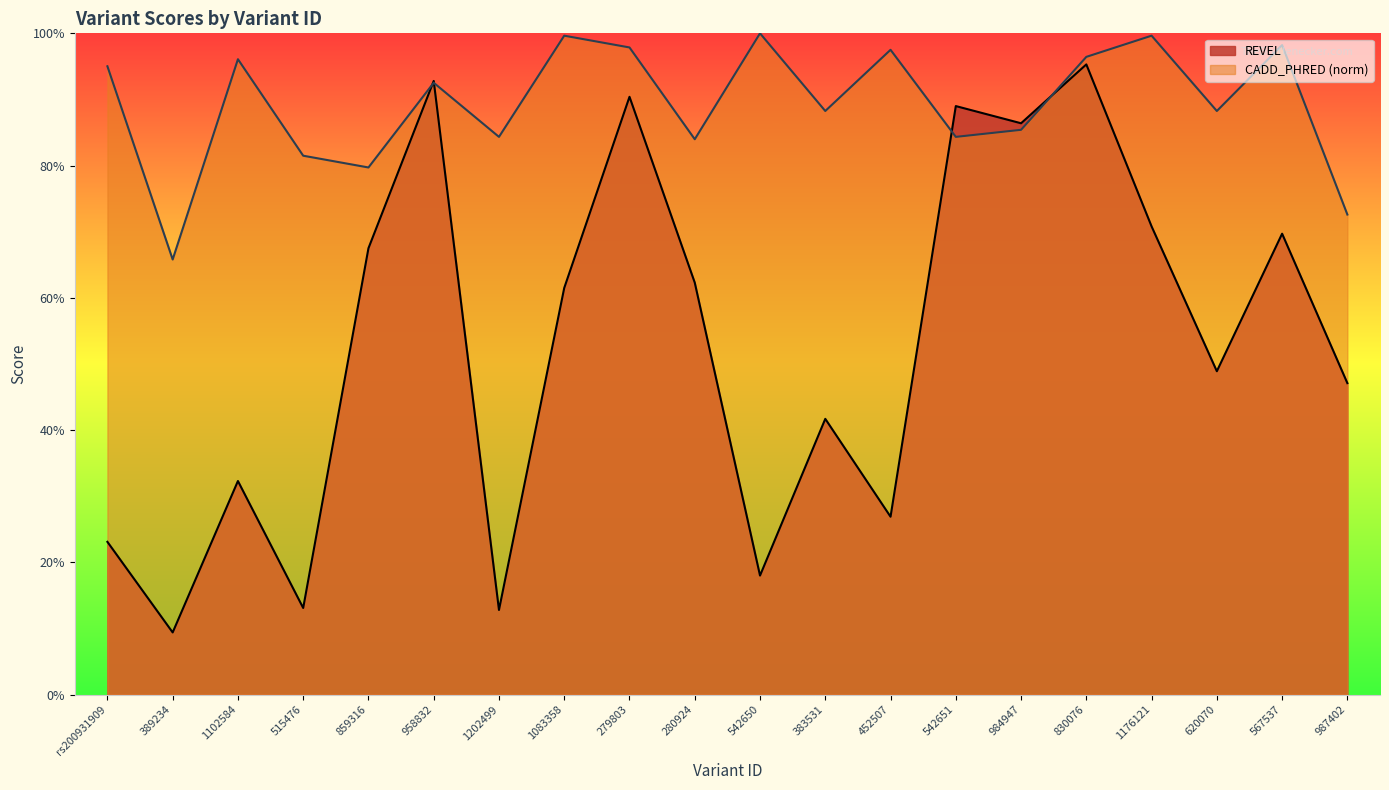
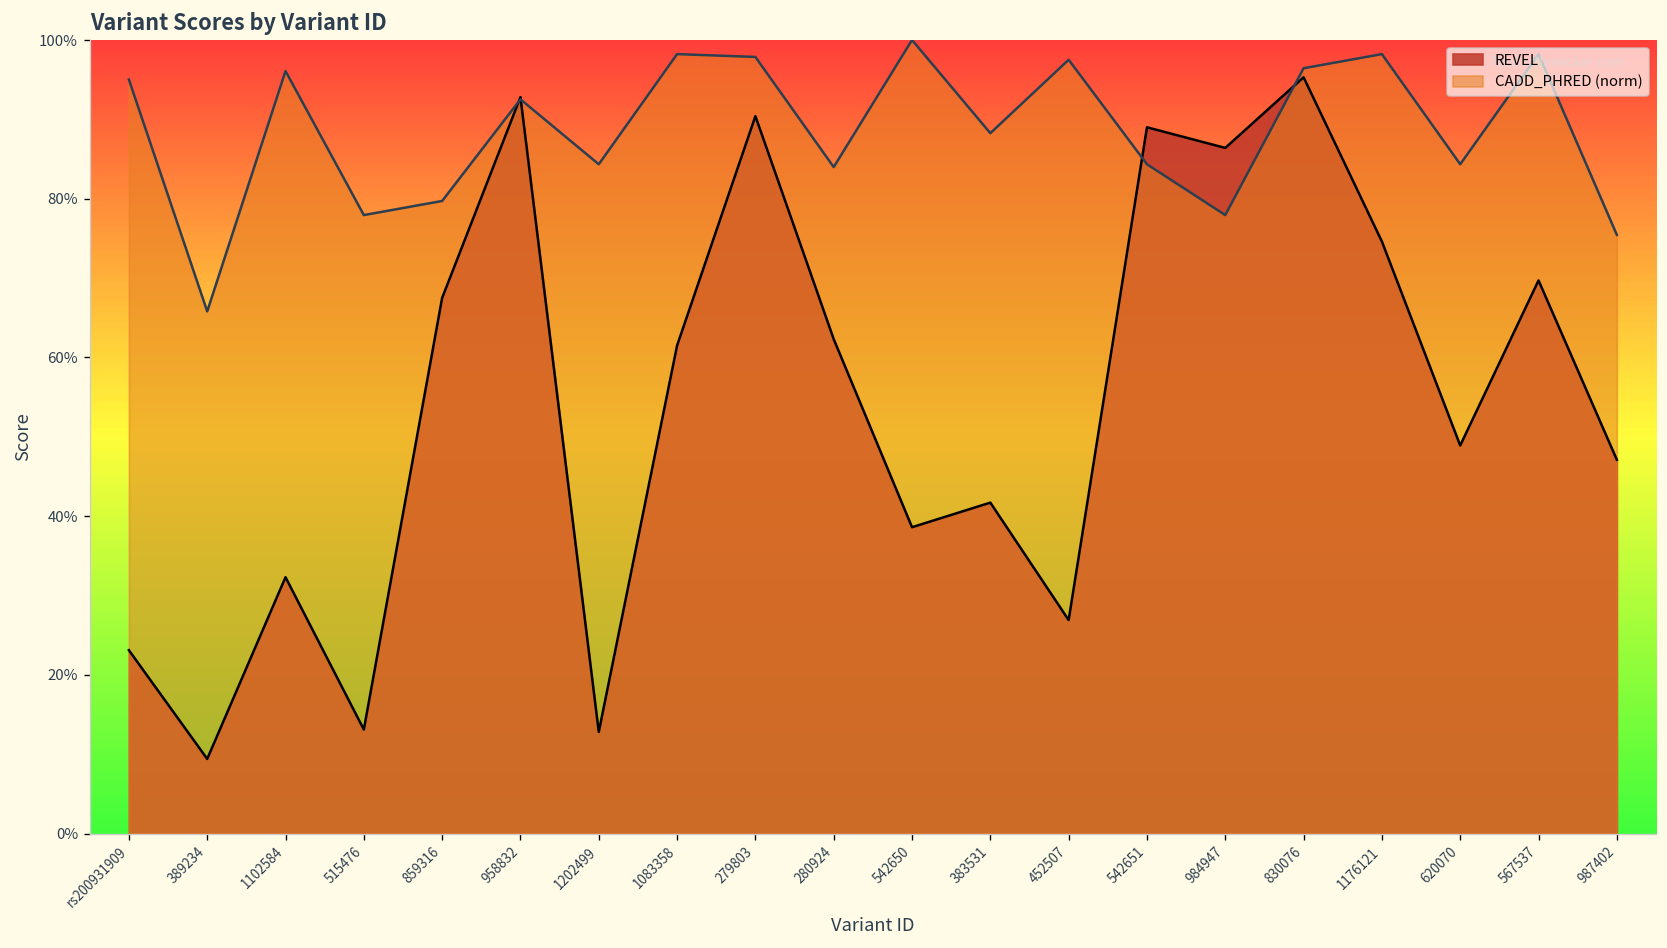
  {
    "REVEL": {
      "rs200931909": "23%",
      "389234": "9%",
      "1102584": "32%",
      "515476": "13%",
      "859316": "68%",
      "1202499": "13%",
      "1083358": "62%",
      "279803": "90%",
      "280924": "62%",
-     "542650": "18%",
+     "542650": "39%",
      "383531": "42%",
      "452507": "27%",
      "542651": "89%",
      "984947": "86%",
      "830076": "95%",
-     "1176121": "71%",
+     "1176121": "75%",
      "620070": "49%",
      "567537": "70%",
      "987402": "47%"
    },
    "CADD_PHRED (norm)": {
      "rs200931909": "95%",
      "389234": "66%",
      "1102584": "96%",
-     "515476": "81%",
+     "515476": "78%",
      "859316": "80%",
      "1202499": "84%",
-     "1083358": "100%",
+     "1083358": "98%",
      "279803": "98%",
      "280924": "84%",
      "542650": "100%",
      "383531": "88%",
      "452507": "98%",
      "542651": "84%",
-     "984947": "85%",
+     "984947": "78%",
      "830076": "96%",
-     "1176121": "100%",
-     "620070": "88%",
-     "987402": "73%"
+     "1176121": "98%",
+     "620070": "84%",
+     "987402": "75%"
    }
  }
